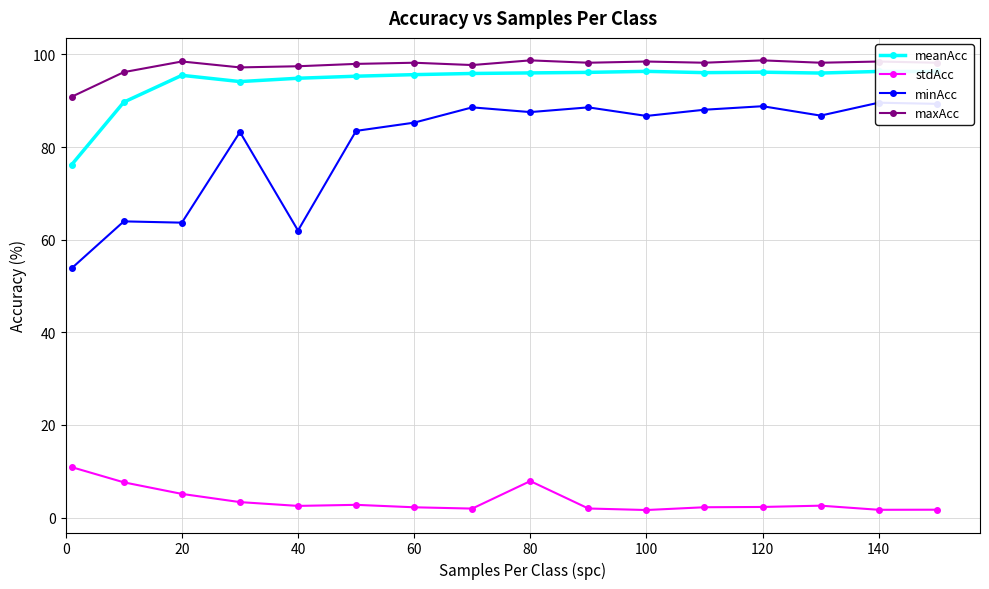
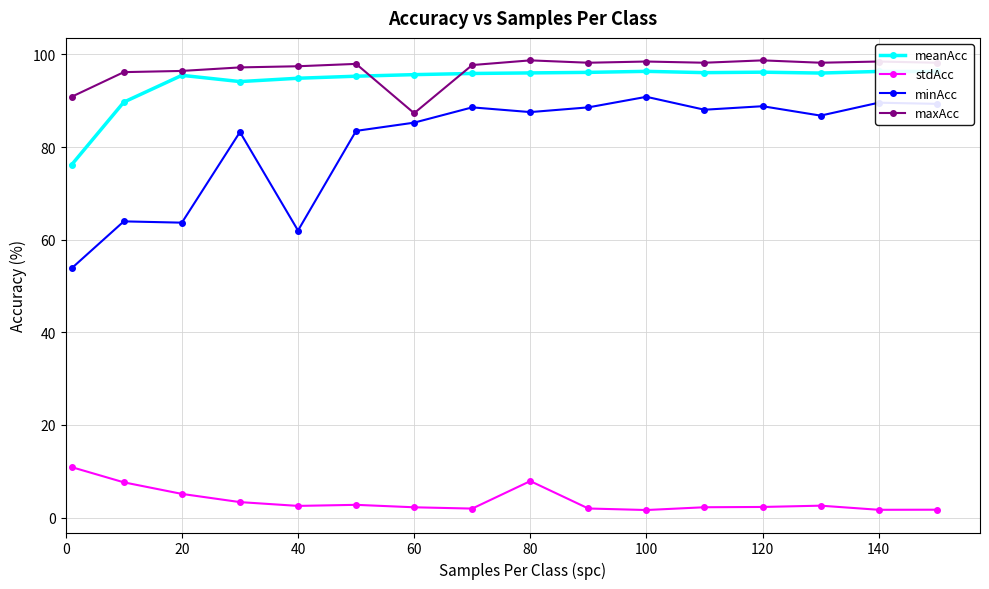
  {
    "meanAcc": {
      "20": 96,
      "40": 95,
      "60": 96,
      "80": 96,
      "100": 96,
      "120": 96
    },
    "stdAcc": {
      "20": 5,
      "40": 3,
      "60": 2,
      "80": 8,
      "100": 2,
      "120": 2,
      "140": 2
    },
    "minAcc": {
      "20": 64,
      "40": 62,
      "60": 85,
      "80": 88,
-     "100": 87,
+     "100": 91,
      "120": 89
    },
    "maxAcc": {
-     "20": 98,
+     "20": 96,
      "40": 97,
-     "60": 98,
+     "60": 87,
      "80": 99,
      "100": 98,
      "120": 99
    }
  }
